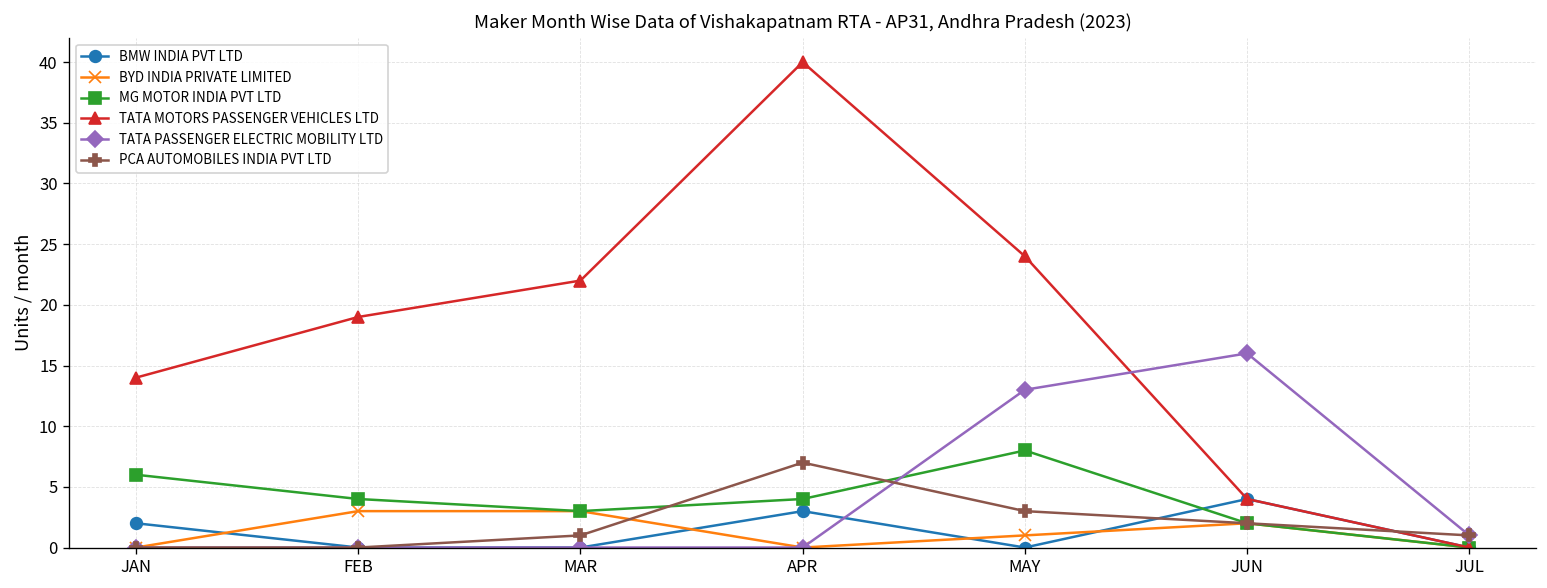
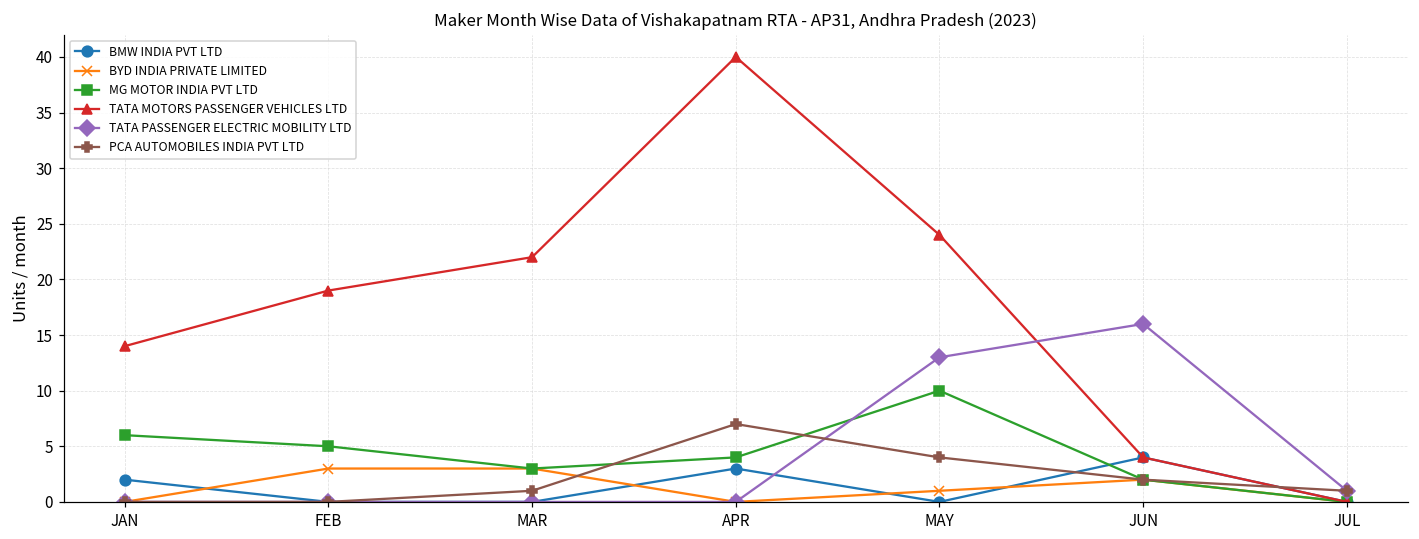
  {
    "BMW INDIA PVT LTD": {
      "JAN": 2,
      "APR": 3,
      "MAY": 0
    },
    "BYD INDIA PRIVATE LIMITED": {
      "FEB": 3,
      "MAY": 1
    },
    "MG MOTOR INDIA PVT LTD": {
      "JAN": 6,
-     "FEB": 4,
+     "FEB": 5,
      "APR": 4,
-     "MAY": 8
+     "MAY": 10
    },
    "TATA MOTORS PASSENGER VEHICLES LTD": {
      "JAN": 14,
      "FEB": 19,
      "MAR": 22,
      "APR": 40,
      "MAY": 24
    },
    "TATA PASSENGER ELECTRIC MOBILITY LTD": {
      "MAY": 13,
      "JUN": 16
    },
    "PCA AUTOMOBILES INDIA PVT LTD": {
      "MAR": 1,
      "APR": 7,
-     "MAY": 3
+     "MAY": 4
    }
  }
